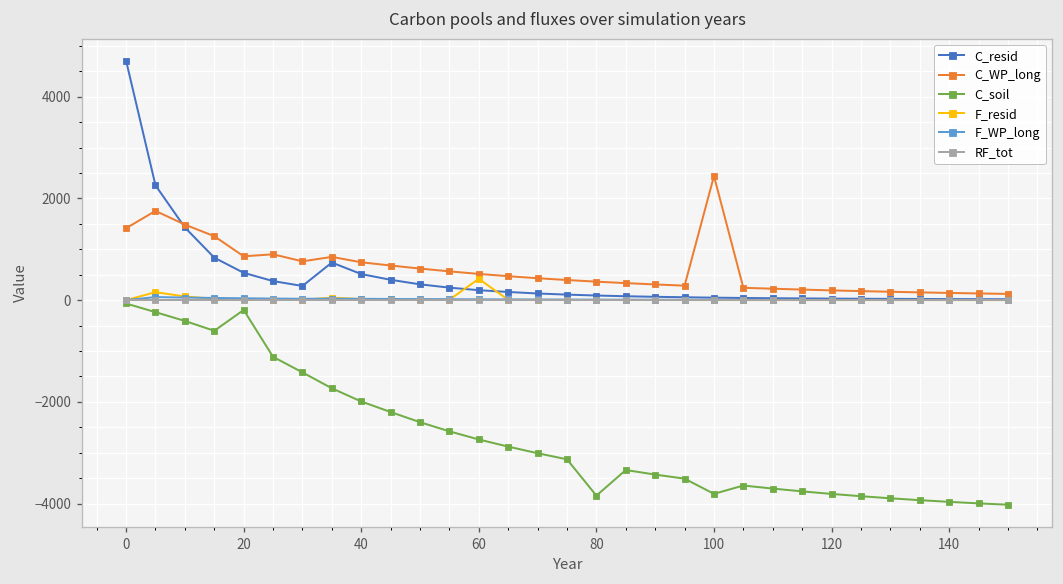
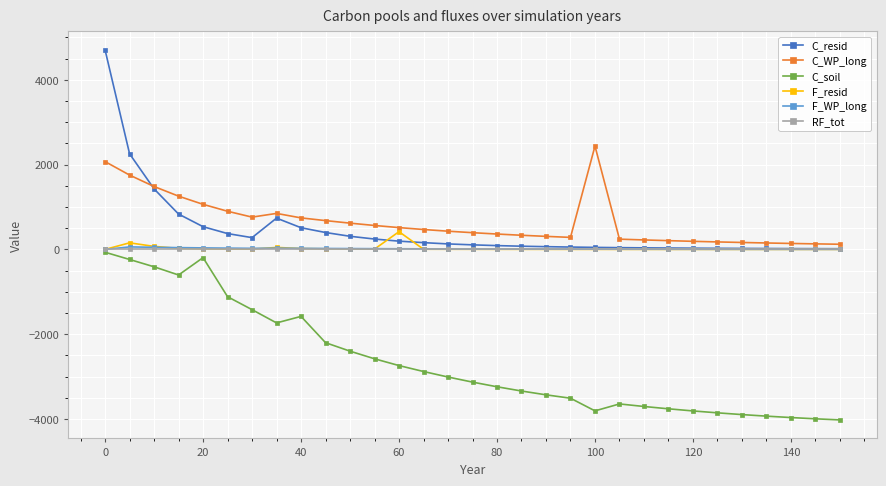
  {
    "C_WP_long": {
-     "0": 1400,
-     "20": 900,
+     "0": 2100,
+     "20": 1100,
      "40": 700,
      "60": 500,
      "80": 400,
      "100": 2400,
      "120": 200,
      "140": 100
    },
    "C_soil": {
      "0": -100,
      "20": -200,
-     "40": -2000,
+     "40": -1600,
      "60": -2700,
-     "80": -3800,
+     "80": -3200,
      "100": -3800,
      "120": -3800,
      "140": -4000
    },
    "F_resid": {
      "60": 400
    }
  }
